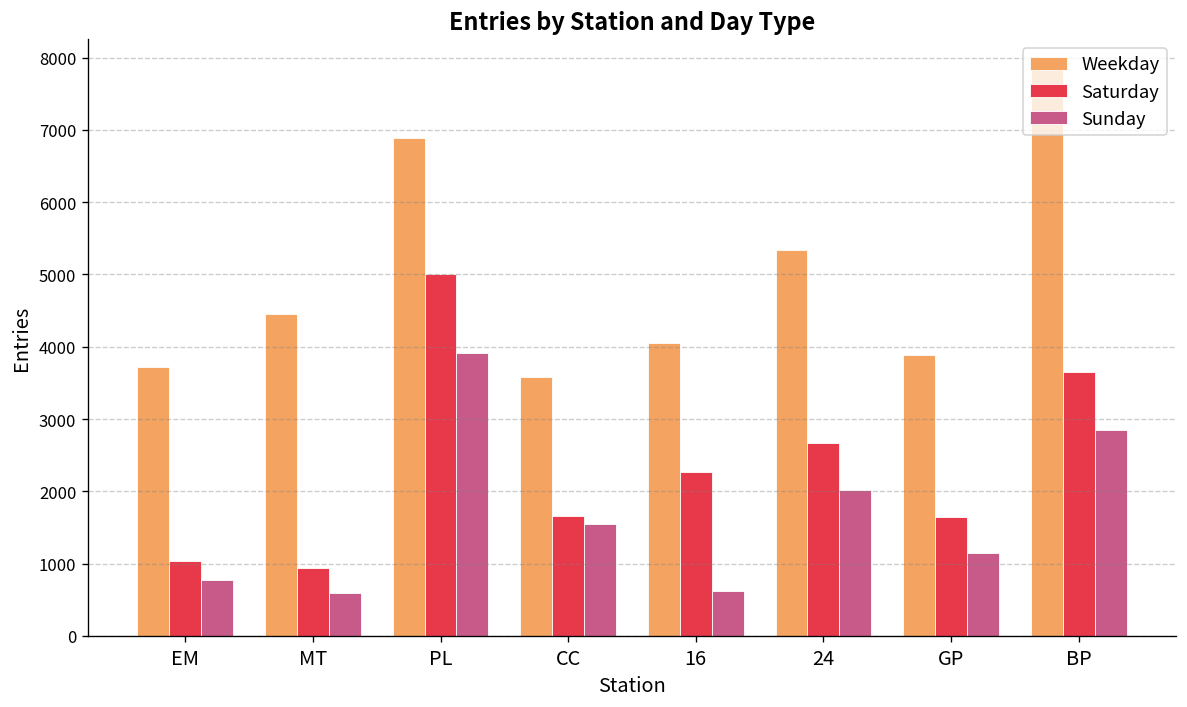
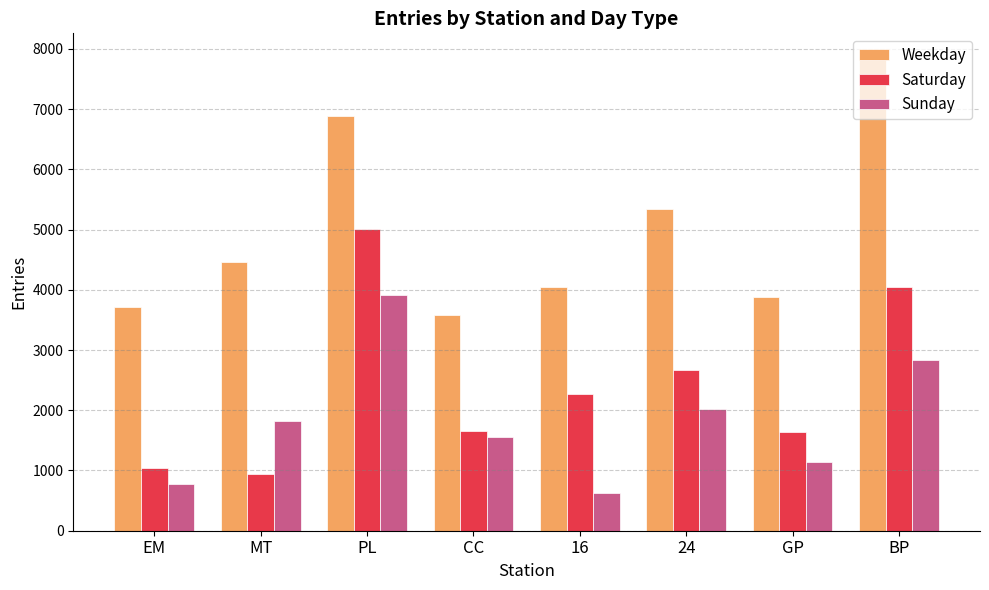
  {
    "Weekday": {
      "EM": 3700,
      "MT": 4500,
      "PL": 6900,
      "CC": 3600,
      "16": 4000,
      "24": 5300,
      "GP": 3900
    },
    "Saturday": {
      "EM": 1000,
      "MT": 900,
      "PL": 5000,
      "CC": 1700,
      "16": 2300,
      "24": 2700,
      "GP": 1600,
-     "BP": 3600
+     "BP": 4000
    },
    "Sunday": {
      "EM": 800,
-     "MT": 600,
+     "MT": 1800,
      "PL": 3900,
      "CC": 1600,
      "16": 600,
      "24": 2000,
      "GP": 1100,
      "BP": 2800
    }
  }
